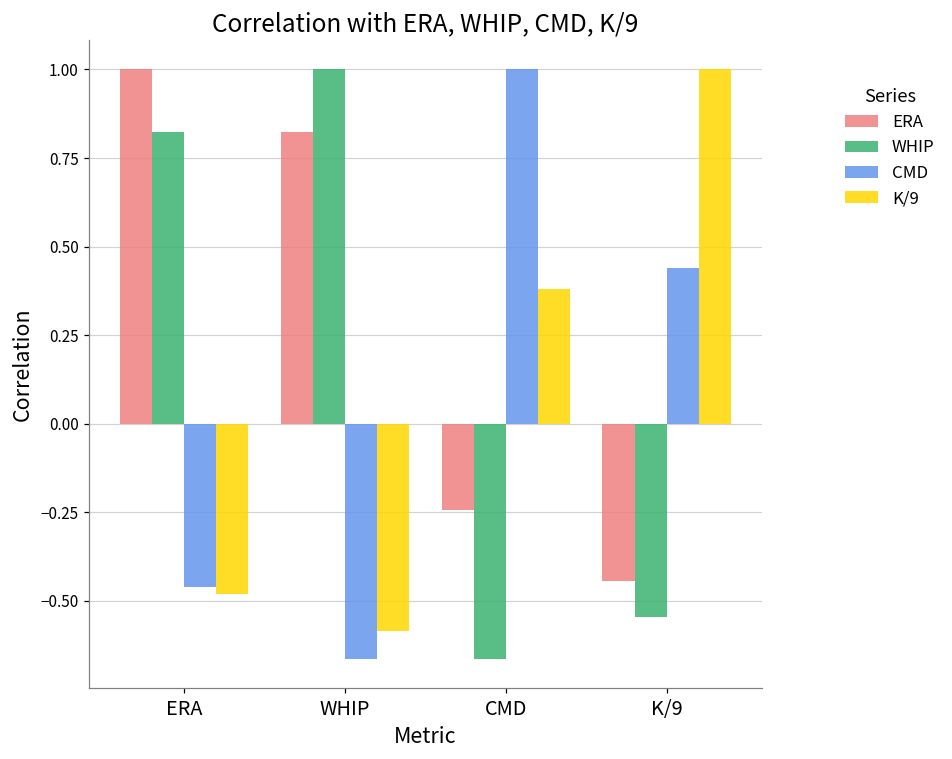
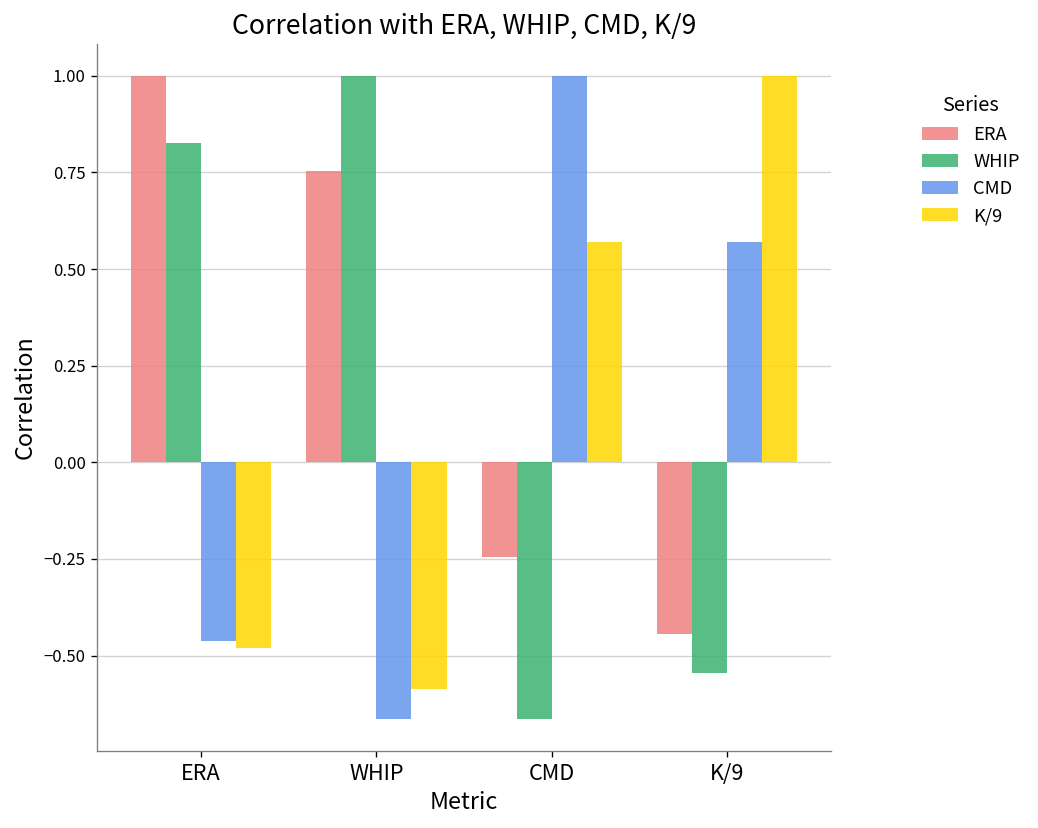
  {
    "ERA": {
      "ERA": 1.00,
-     "WHIP": 0.82,
+     "WHIP": 0.75,
      "CMD": -0.24,
      "K/9": -0.45
    },
    "WHIP": {
      "ERA": 0.82,
      "WHIP": 1.00,
      "CMD": -0.66,
      "K/9": -0.54
    },
    "CMD": {
      "ERA": -0.46,
      "WHIP": -0.66,
      "CMD": 1.00,
-     "K/9": 0.44
+     "K/9": 0.57
    },
    "K/9": {
      "ERA": -0.48,
      "WHIP": -0.59,
-     "CMD": 0.38,
+     "CMD": 0.57,
      "K/9": 1.00
    }
  }
